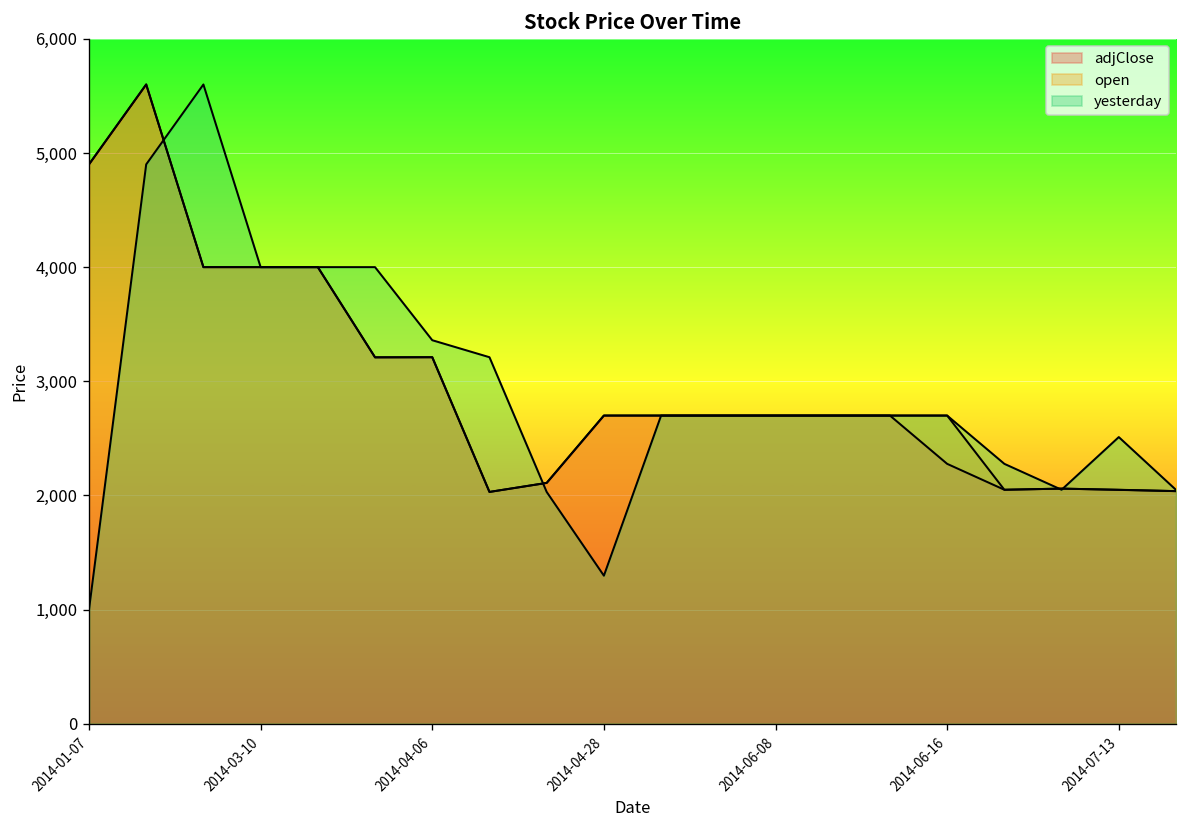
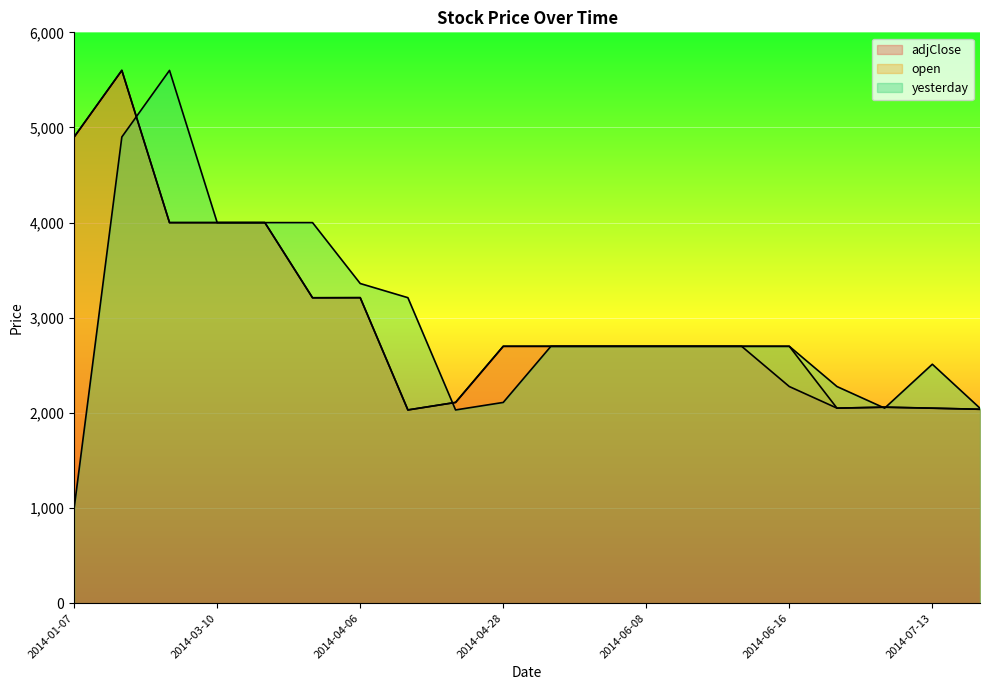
  {
    "yesterday": {
      "2014-01-07": "1,000",
      "2014-04-06": "3,400",
-     "2014-04-28": "1,300",
+     "2014-04-28": "2,100",
      "2014-07-13": "2,500"
    }
  }
